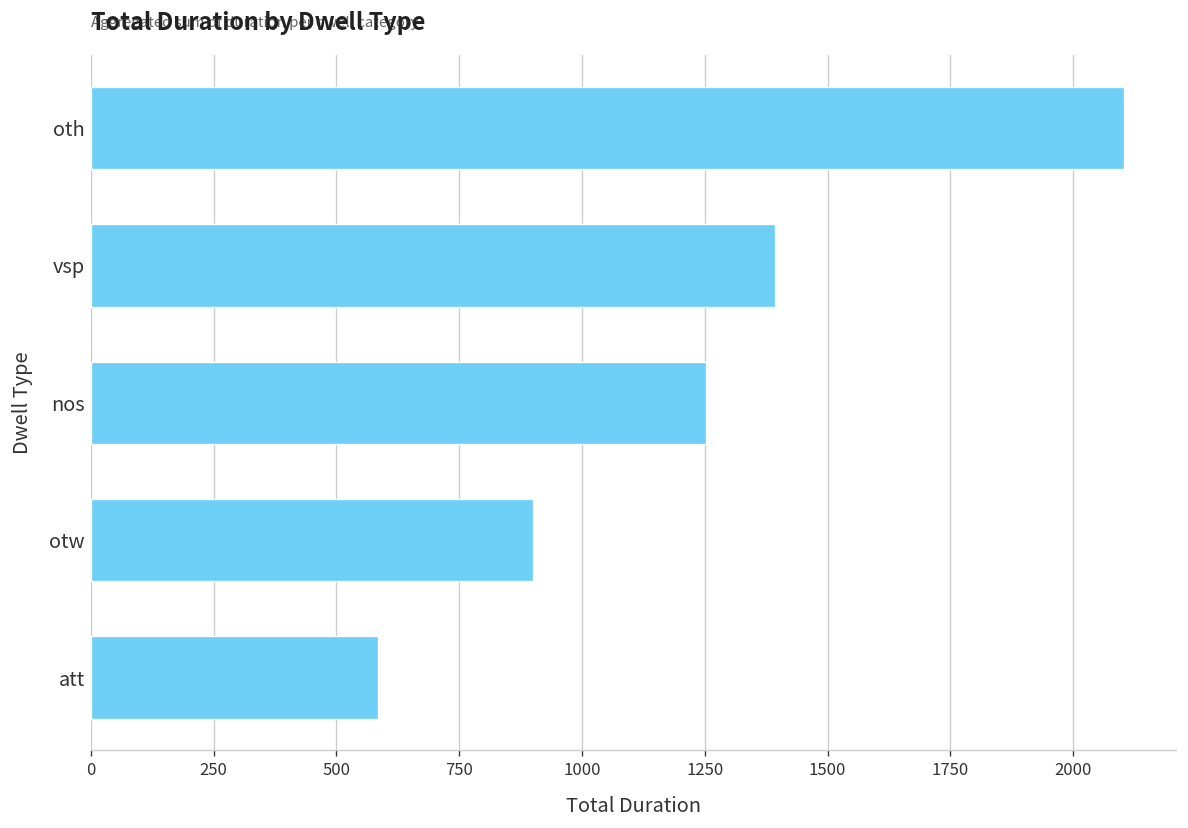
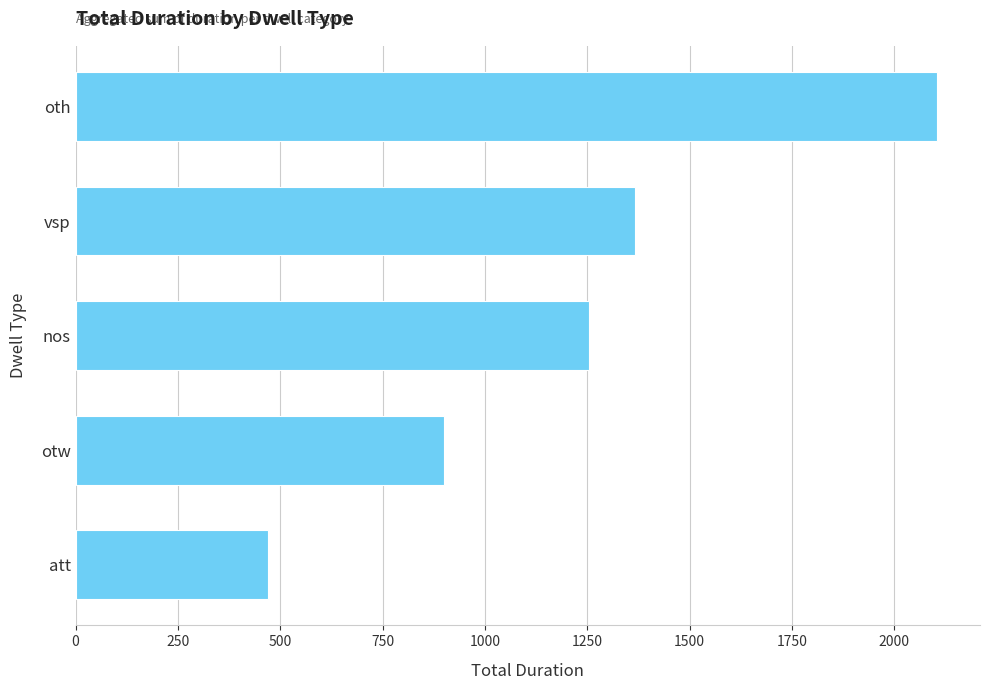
  {
    "oth": 2100,
-   "vsp": 1390,
+   "vsp": 1370,
    "nos": 1250,
    "otw": 900,
-   "att": 590
+   "att": 470
  }
